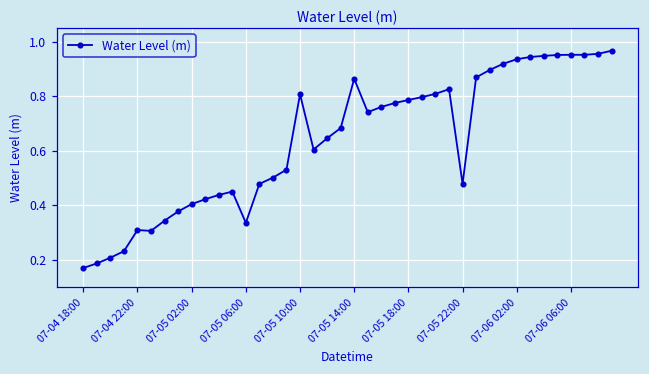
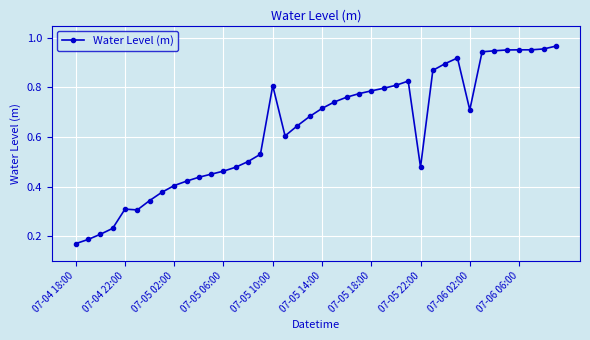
  {
    "07-04 18:00": 0.17,
    "07-04 22:00": 0.31,
    "07-05 02:00": 0.40,
-   "07-05 06:00": 0.34,
+   "07-05 06:00": 0.46,
    "07-05 10:00": 0.81,
-   "07-05 14:00": 0.86,
+   "07-05 14:00": 0.72,
    "07-05 18:00": 0.79,
    "07-05 22:00": 0.48,
-   "07-06 02:00": 0.94,
+   "07-06 02:00": 0.71,
    "07-06 06:00": 0.95
  }
